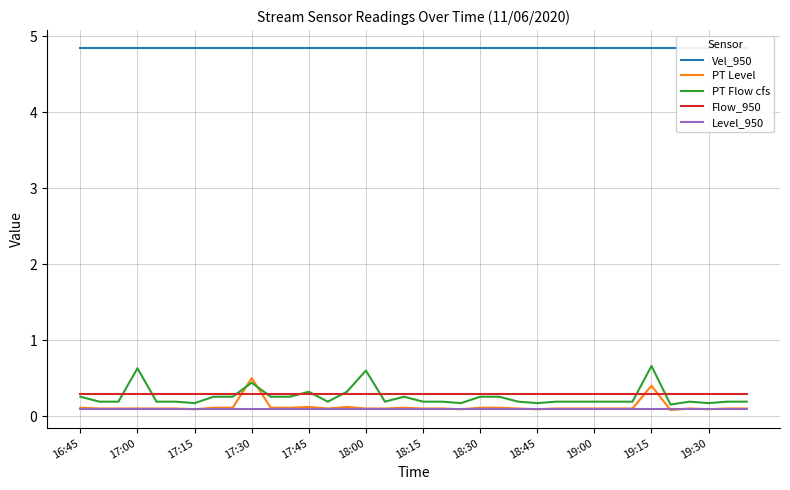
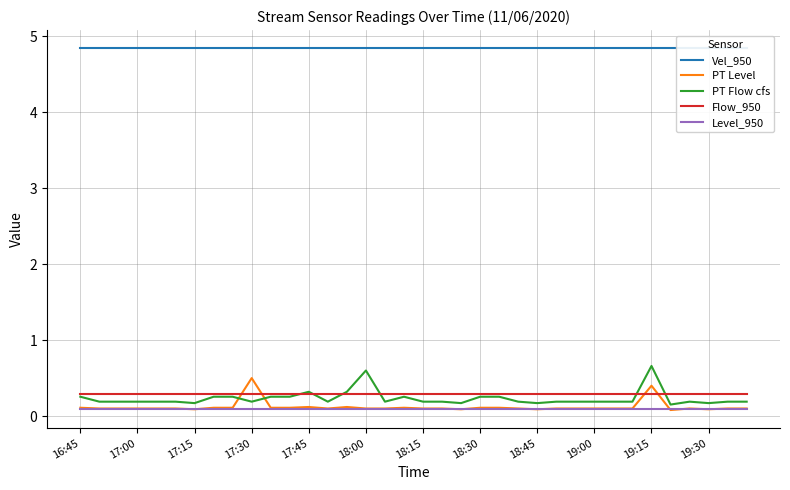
  {
    "Vel_950": {
      "16:45": 4.8,
      "17:00": 4.8,
      "17:15": 4.8,
      "17:30": 4.8,
      "17:45": 4.8,
      "18:00": 4.8,
      "18:15": 4.8,
      "18:30": 4.8,
      "18:45": 4.8,
      "19:00": 4.8,
      "19:15": 4.8
    },
    "PT Level": {
      "17:30": 0.5,
      "19:15": 0.4
    },
    "PT Flow cfs": {
      "16:45": 0.3,
-     "17:00": 0.6,
+     "17:00": 0.2,
      "17:15": 0.2,
-     "17:30": 0.4,
+     "17:30": 0.2,
      "18:00": 0.6,
      "18:15": 0.2,
      "18:30": 0.3,
      "18:45": 0.2,
      "19:00": 0.2,
      "19:15": 0.7,
      "19:30": 0.2
    },
    "Flow_950": {
      "16:45": 0.3,
      "17:00": 0.3,
      "17:15": 0.3,
      "17:30": 0.3,
      "18:00": 0.3,
      "18:15": 0.3,
      "18:30": 0.3,
      "18:45": 0.3,
      "19:00": 0.3,
      "19:15": 0.3,
      "19:30": 0.3
    },
    "Level_950": {
      "17:30": 0.1,
      "19:15": 0.1
    }
  }
